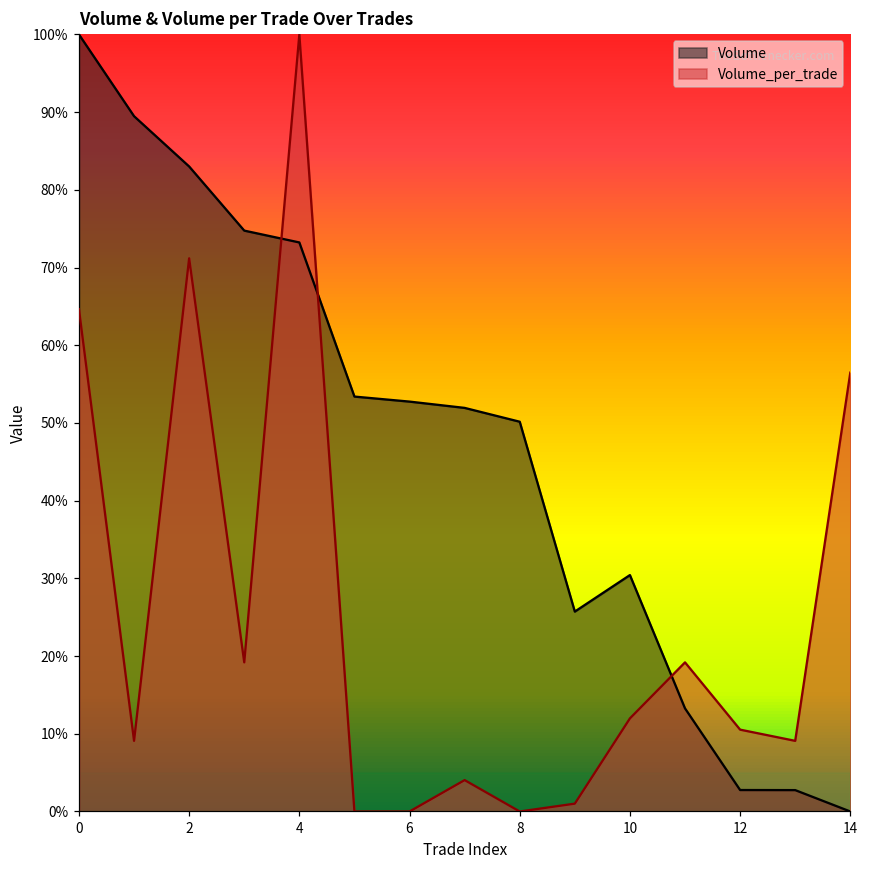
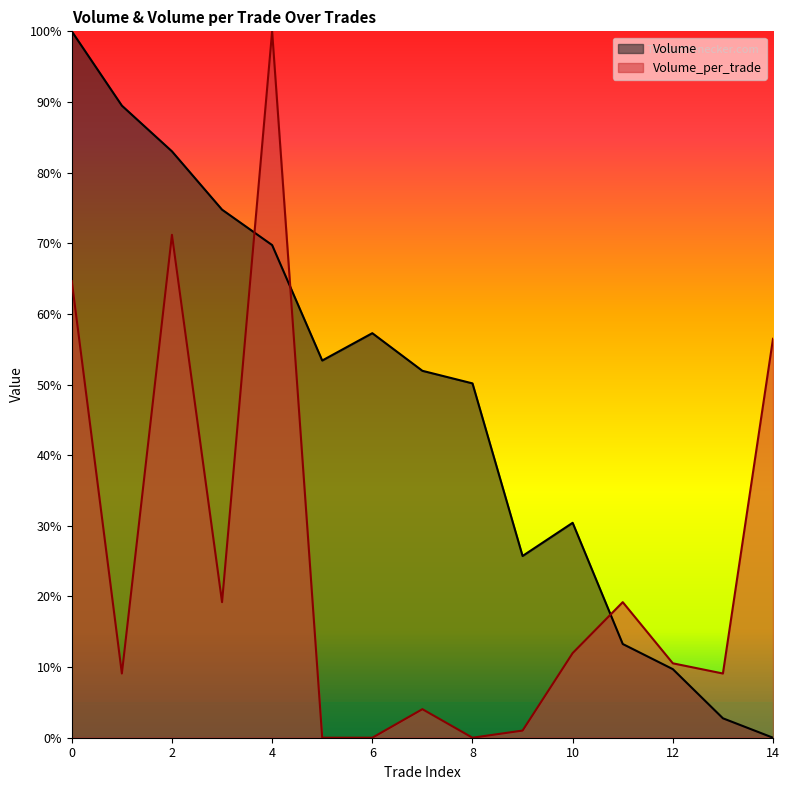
  {
    "Volume": {
      "0": "100%",
      "2": "83%",
-     "4": "73%",
-     "6": "53%",
+     "4": "70%",
+     "6": "57%",
      "8": "50%",
      "10": "30%",
-     "12": "3%",
+     "12": "10%",
      "14": "0%"
    },
    "Volume_per_trade": {
      "0": "65%",
      "2": "71%",
      "4": "100%",
      "6": "0%",
      "8": "0%",
      "10": "12%",
      "12": "11%",
      "14": "56%"
    }
  }
